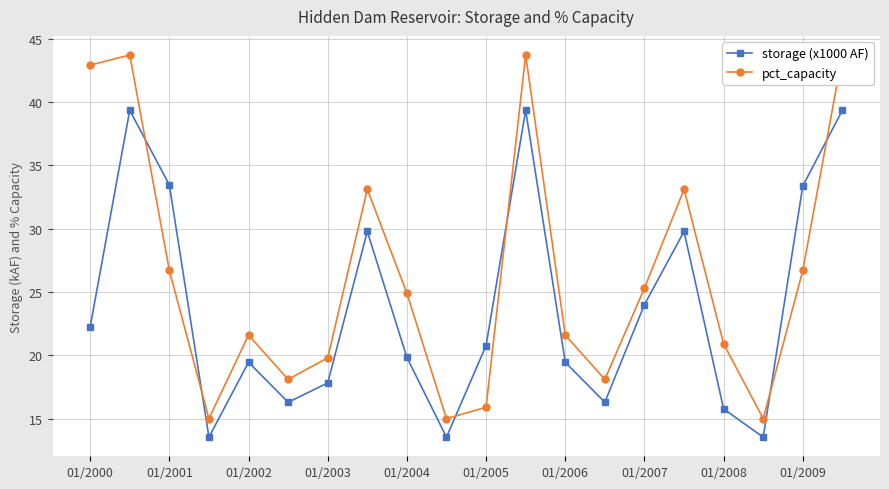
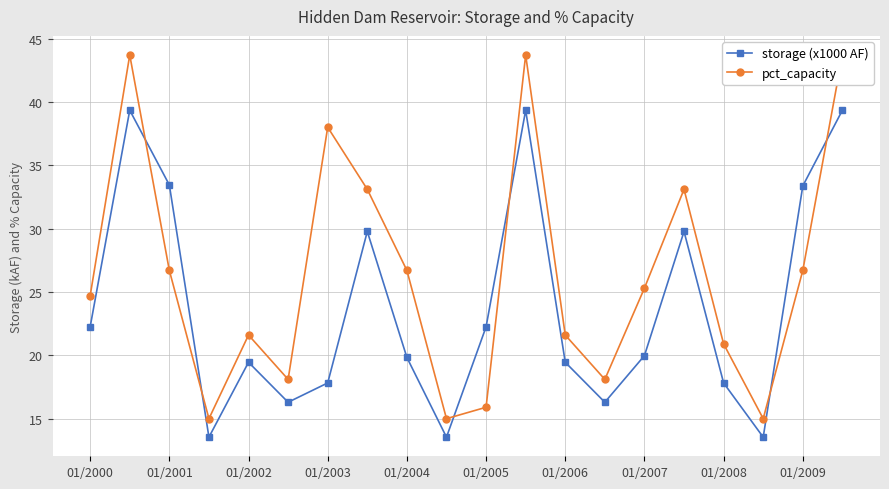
  {
    "storage (x1000 AF)": {
      "01/2000": 22.2,
      "01/2001": 33.4,
      "01/2002": 19.5,
      "01/2003": 17.8,
      "01/2004": 19.8,
-     "01/2005": 20.8,
+     "01/2005": 22.2,
      "01/2006": 19.5,
-     "01/2007": 24.0,
-     "01/2008": 15.8,
+     "01/2007": 20.0,
+     "01/2008": 17.8,
      "01/2009": 33.4
    },
    "pct_capacity": {
-     "01/2000": 42.9,
+     "01/2000": 24.7,
      "01/2001": 26.7,
      "01/2002": 21.6,
-     "01/2003": 19.8,
-     "01/2004": 24.9,
+     "01/2003": 38.0,
+     "01/2004": 26.7,
      "01/2005": 15.9,
      "01/2006": 21.6,
      "01/2007": 25.3,
      "01/2008": 20.9,
      "01/2009": 26.7
    }
  }
